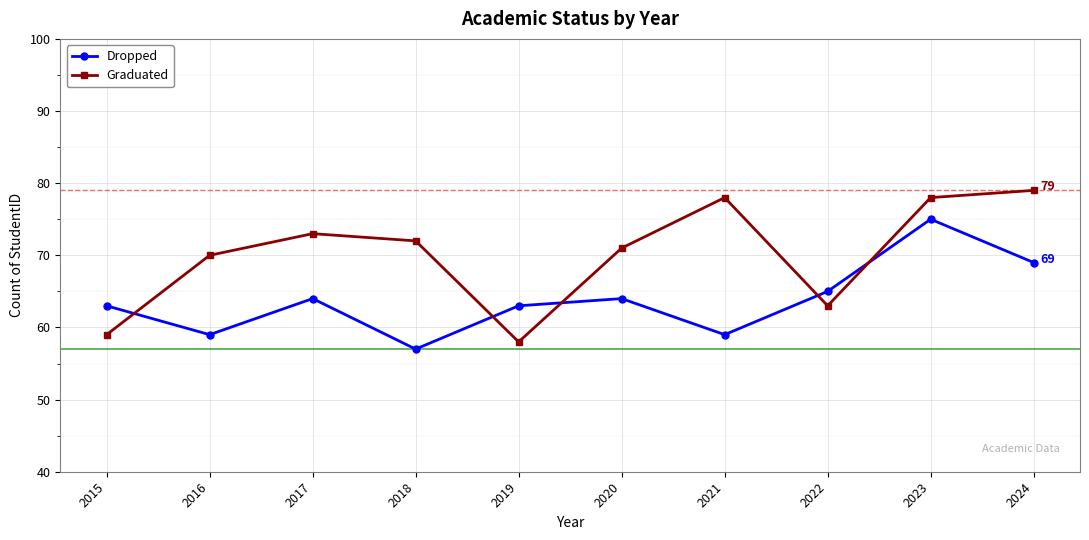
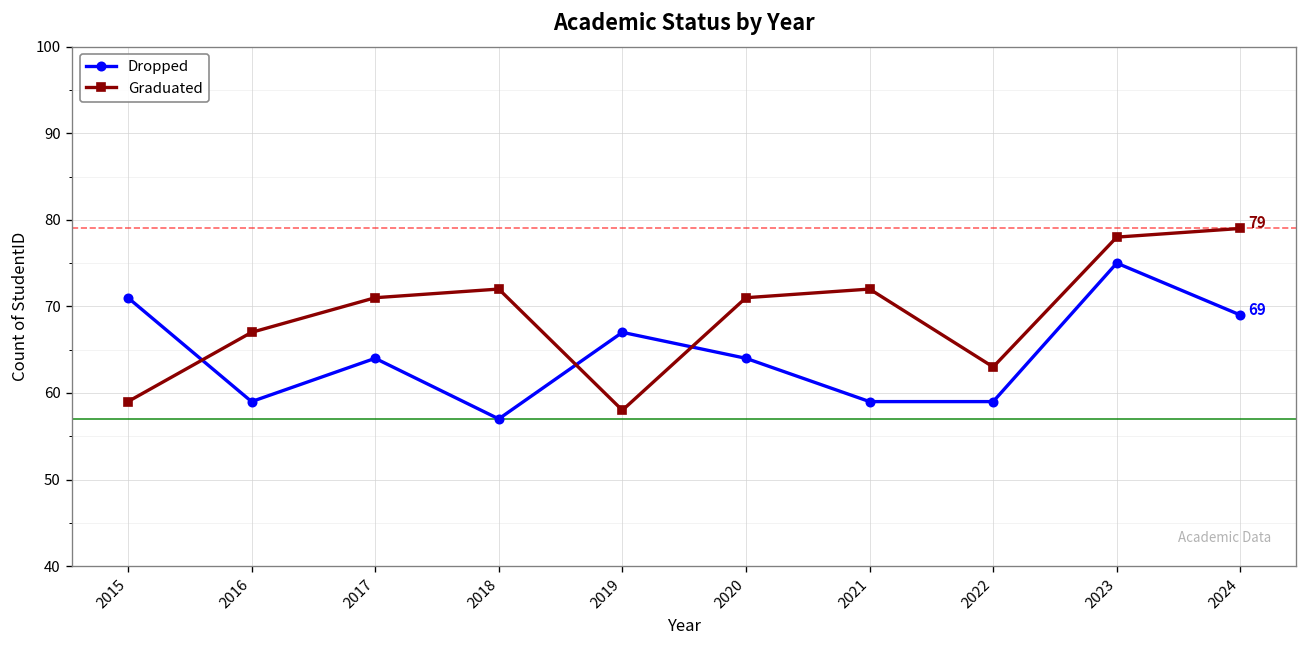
  {
    "Dropped": {
-     "2015": 63,
+     "2015": 71,
      "2016": 59,
      "2017": 64,
      "2018": 57,
-     "2019": 63,
+     "2019": 67,
      "2020": 64,
      "2021": 59,
-     "2022": 65,
+     "2022": 59,
      "2023": 75
    },
    "Graduated": {
      "2015": 59,
-     "2016": 70,
-     "2017": 73,
+     "2016": 67,
+     "2017": 71,
      "2018": 72,
      "2019": 58,
      "2020": 71,
-     "2021": 78,
+     "2021": 72,
      "2022": 63,
      "2023": 78
    }
  }
